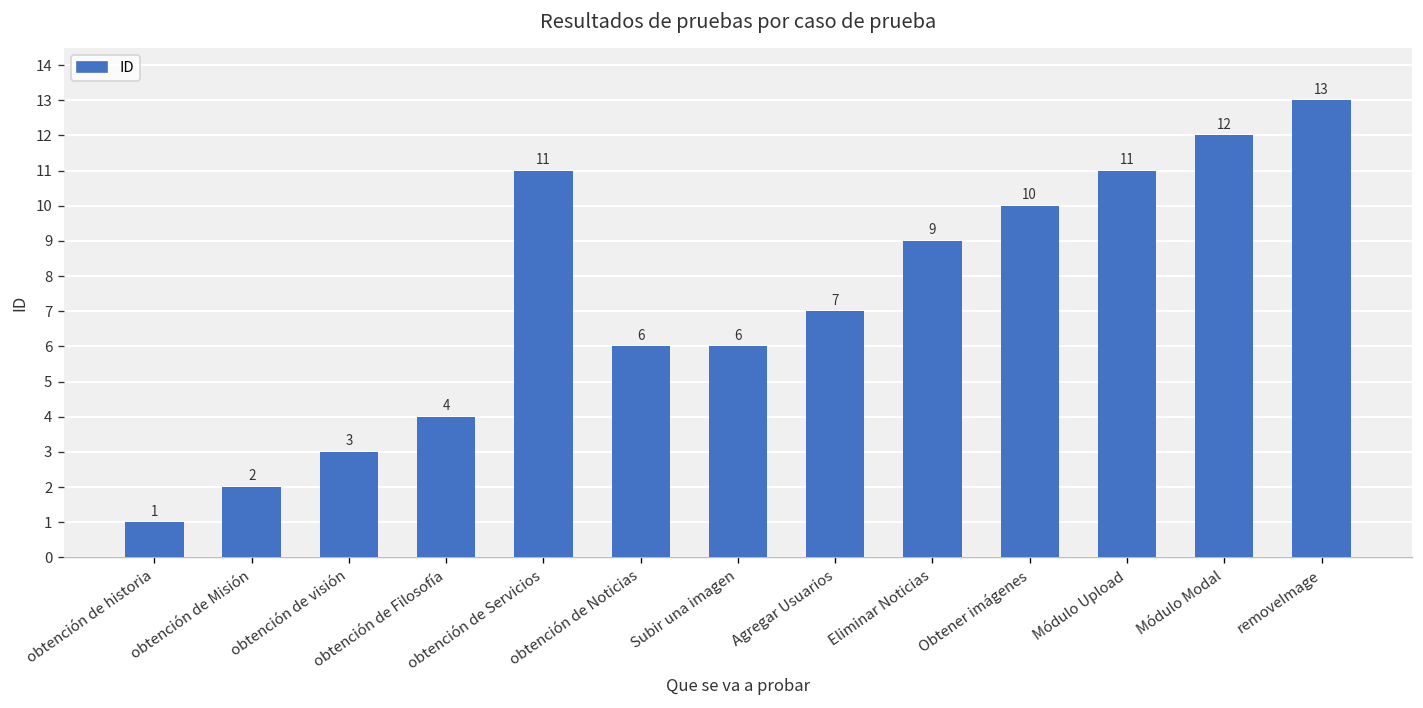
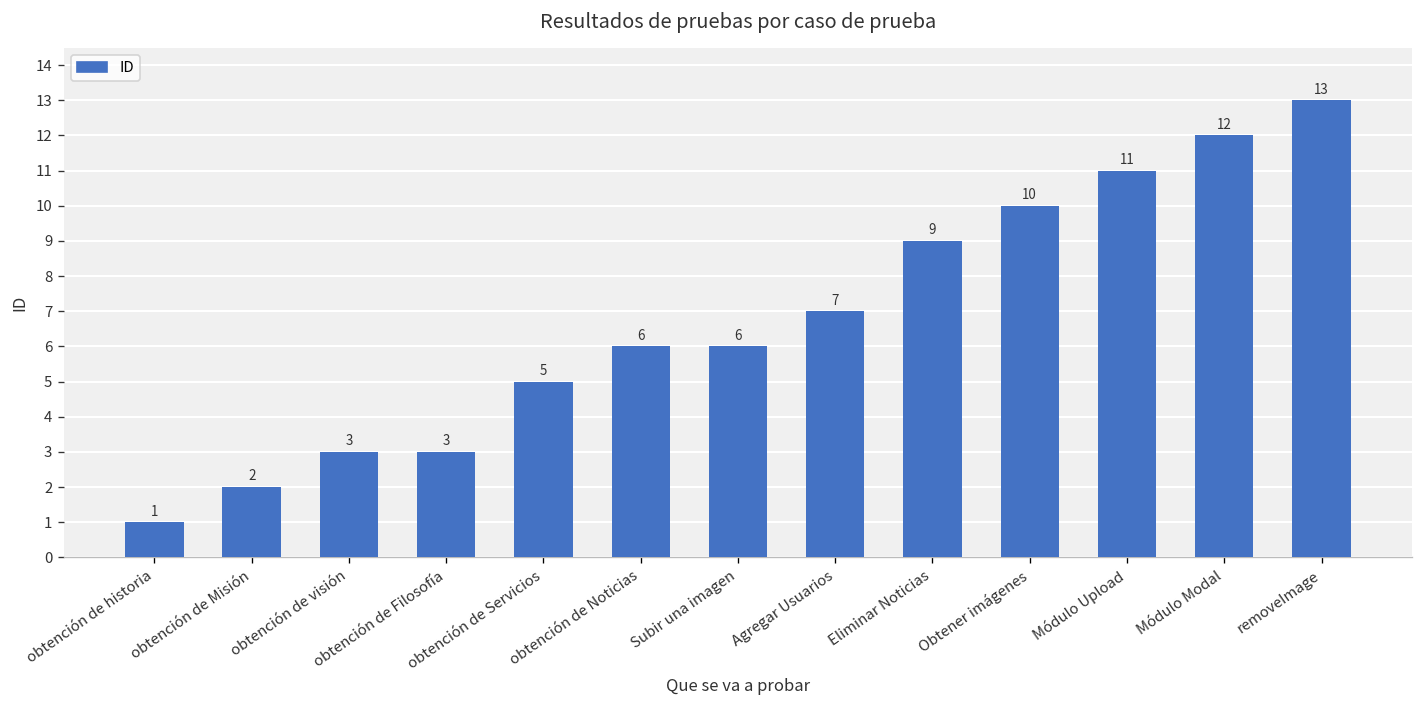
  {
    "obtención de historia": 1,
    "obtención de Misión": 2,
    "obtención de visión": 3,
-   "obtención de Filosofía": 4,
-   "obtención de Servicios": 11,
+   "obtención de Filosofía": 3,
+   "obtención de Servicios": 5,
    "obtención de Noticias": 6,
    "Subir una imagen": 6,
    "Agregar Usuarios": 7,
    "Eliminar Noticias": 9,
    "Obtener imágenes": 10,
    "Módulo Upload": 11,
    "Módulo Modal": 12,
    "removeImage": 13
  }
